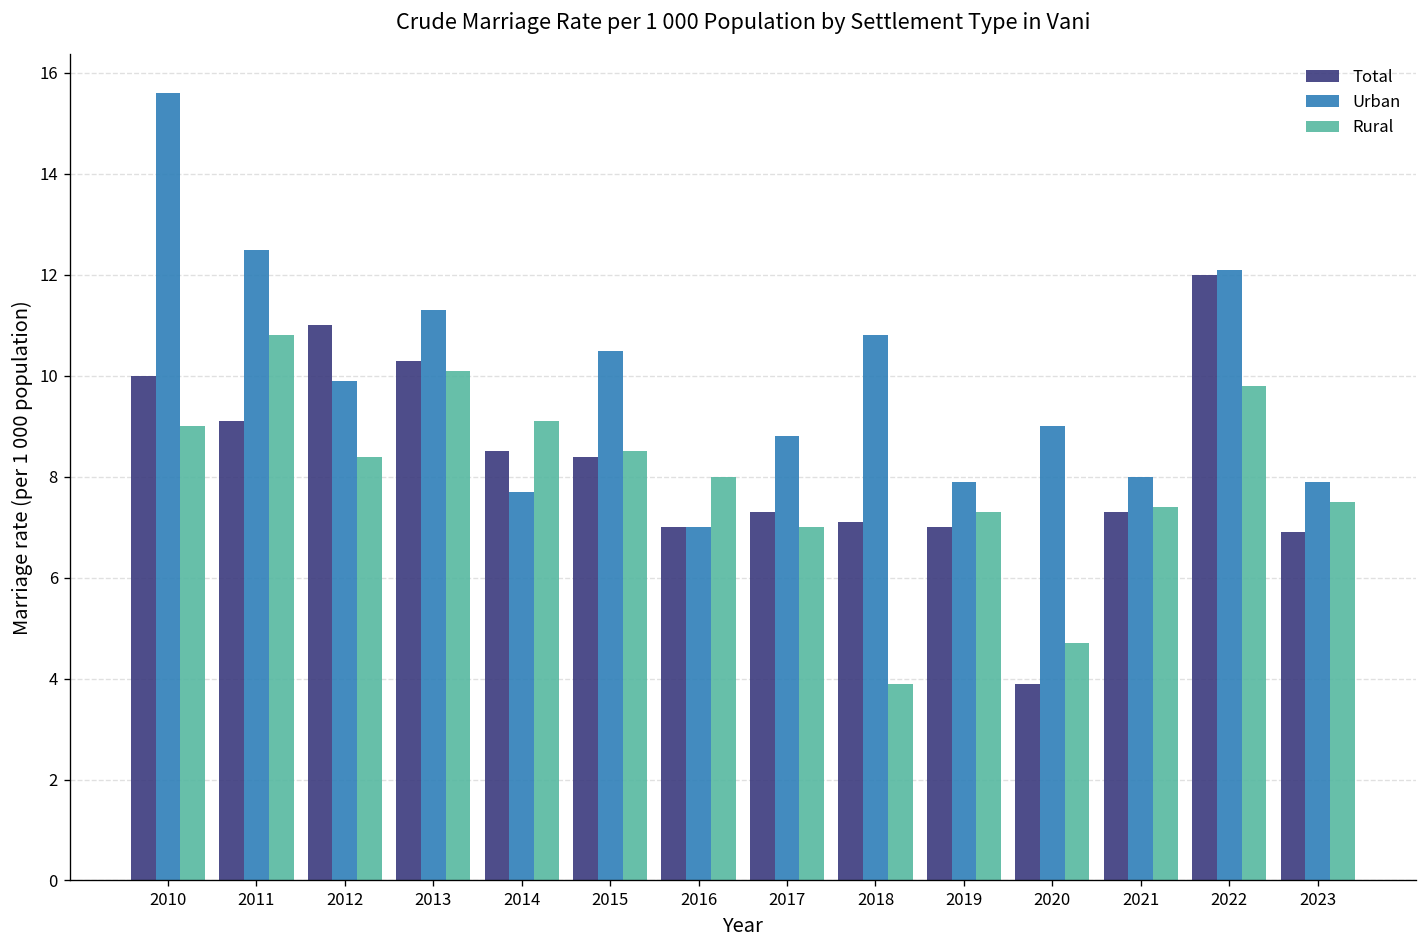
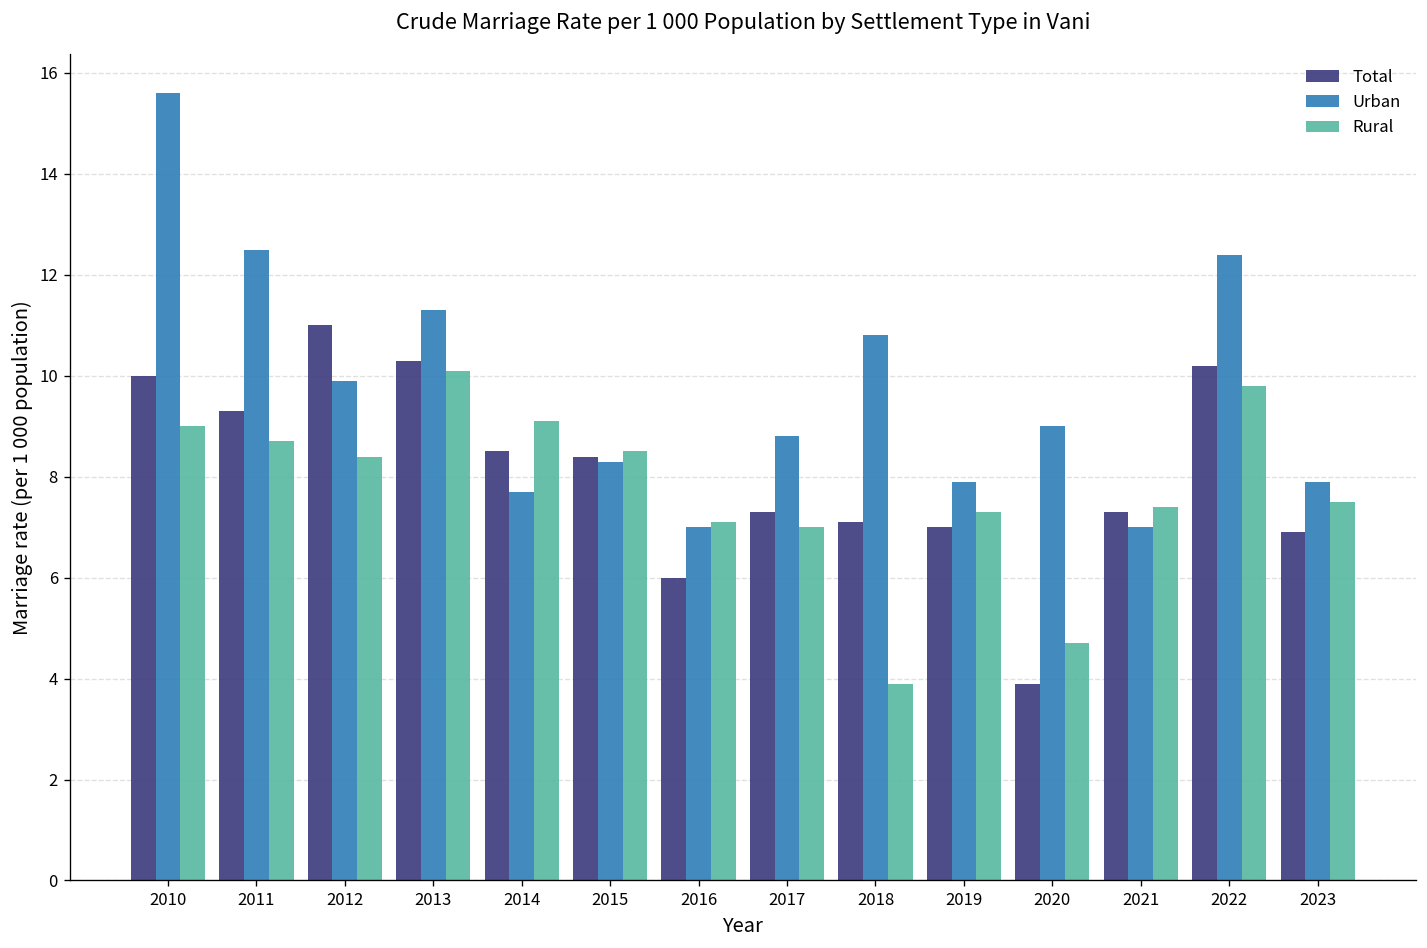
  {
    "Total": {
      "2010": 10.0,
-     "2011": 9.1,
+     "2011": 9.3,
      "2012": 11.0,
      "2013": 10.3,
      "2014": 8.5,
      "2015": 8.4,
-     "2016": 7,
+     "2016": 6,
      "2017": 7.3,
      "2018": 7.1,
      "2019": 7.0,
      "2020": 3.9,
      "2021": 7.3,
-     "2022": 12.0,
+     "2022": 10.2,
      "2023": 6.9
    },
    "Urban": {
      "2010": 15.6,
      "2011": 12.5,
      "2012": 9.9,
      "2013": 11.3,
      "2014": 7.7,
-     "2015": 10.5,
+     "2015": 8.3,
      "2016": 7.0,
      "2017": 8.8,
      "2018": 10.8,
      "2019": 7.9,
      "2020": 9.0,
-     "2021": 8,
-     "2022": 12.1,
+     "2021": 7,
+     "2022": 12.4,
      "2023": 7.9
    },
    "Rural": {
      "2010": 9.0,
-     "2011": 10.8,
+     "2011": 8.7,
      "2012": 8.4,
      "2013": 10.1,
      "2014": 9.1,
      "2015": 8.5,
-     "2016": 8.0,
+     "2016": 7.1,
      "2017": 7.0,
      "2018": 3.9,
      "2019": 7.3,
      "2020": 4.7,
      "2021": 7.4,
      "2022": 9.8,
      "2023": 7.5
    }
  }
